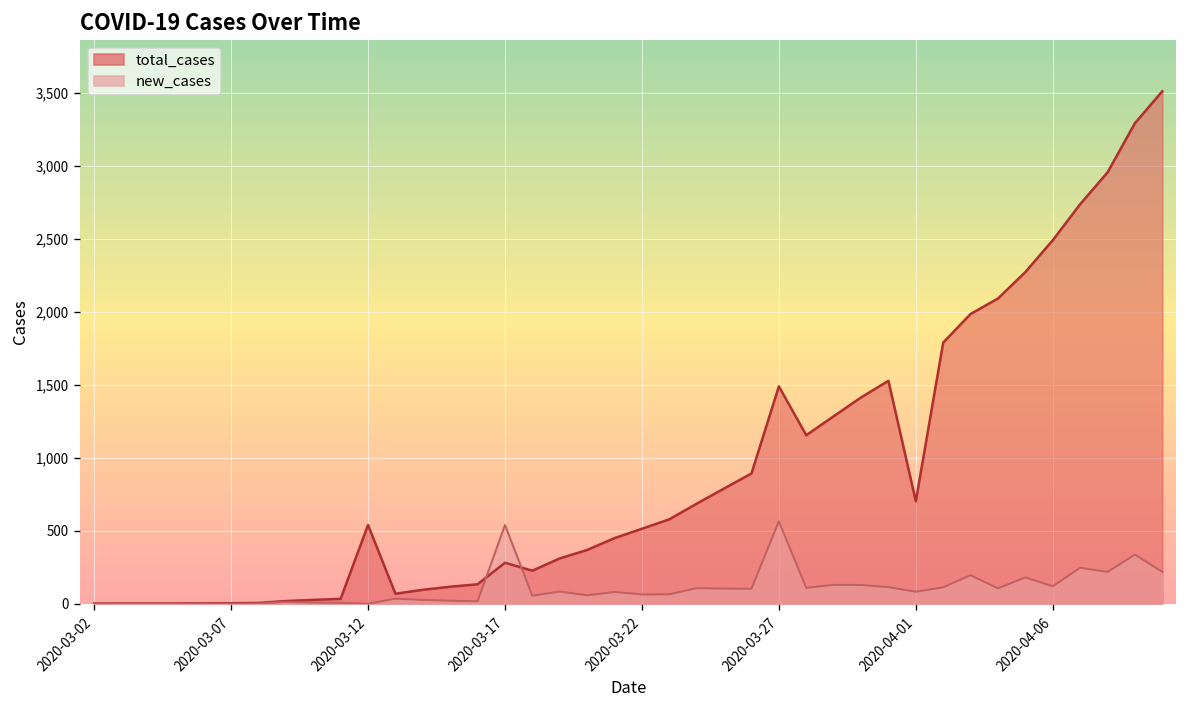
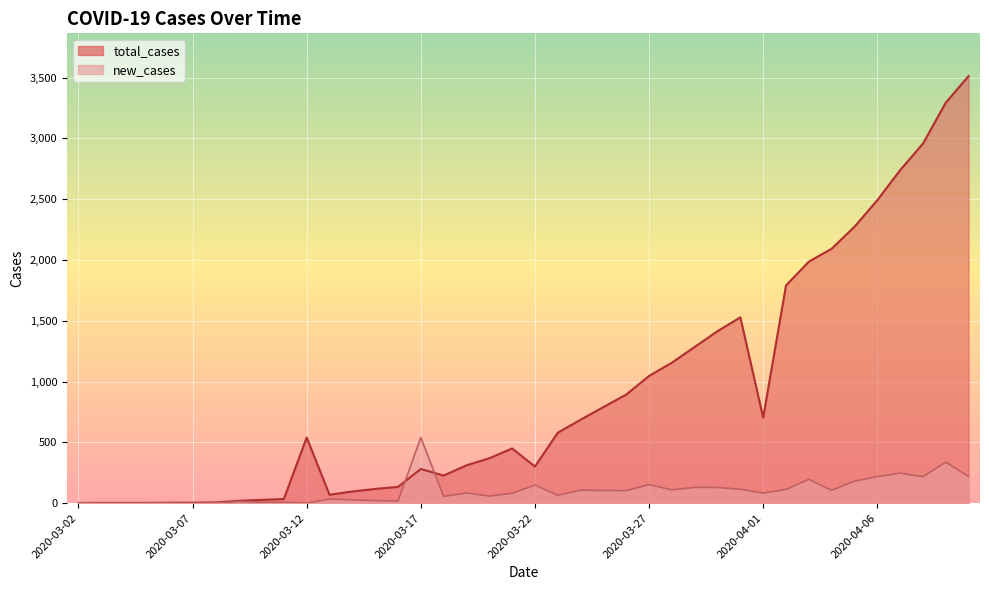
  {
    "total_cases": {
      "2020-03-12": "540",
      "2020-03-17": "280",
-     "2020-03-22": "510",
-     "2020-03-27": "1,490",
+     "2020-03-22": "300",
+     "2020-03-27": "1,050",
      "2020-04-01": "700",
      "2020-04-06": "2,490"
    },
    "new_cases": {
      "2020-03-12": "0",
      "2020-03-17": "540",
-     "2020-03-22": "60",
-     "2020-03-27": "570",
+     "2020-03-22": "150",
+     "2020-03-27": "150",
      "2020-04-01": "80",
-     "2020-04-06": "120"
+     "2020-04-06": "220"
    }
  }
